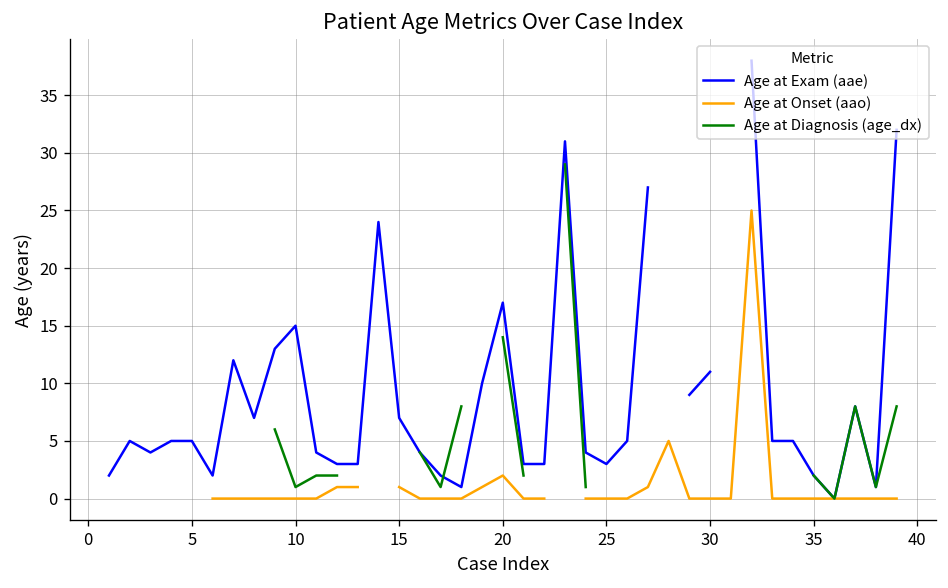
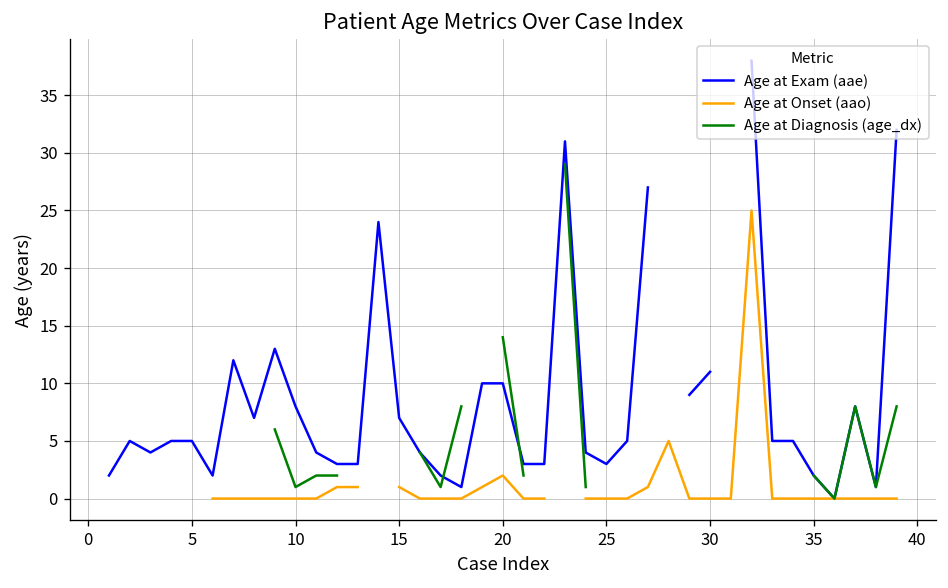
  {
    "Age at Exam (aae)": {
      "5": 5,
-     "10": 15,
+     "10": 8,
      "15": 7,
-     "20": 17,
+     "20": 10,
      "25": 3,
      "30": 11
    },
    "Age at Onset (aao)": {
      "10": 0,
      "15": 1,
      "20": 2,
      "25": 0,
      "30": 0,
      "35": 0
    },
    "Age at Diagnosis (age_dx)": {
      "10": 1,
      "20": 14,
      "30": 6
    }
  }
